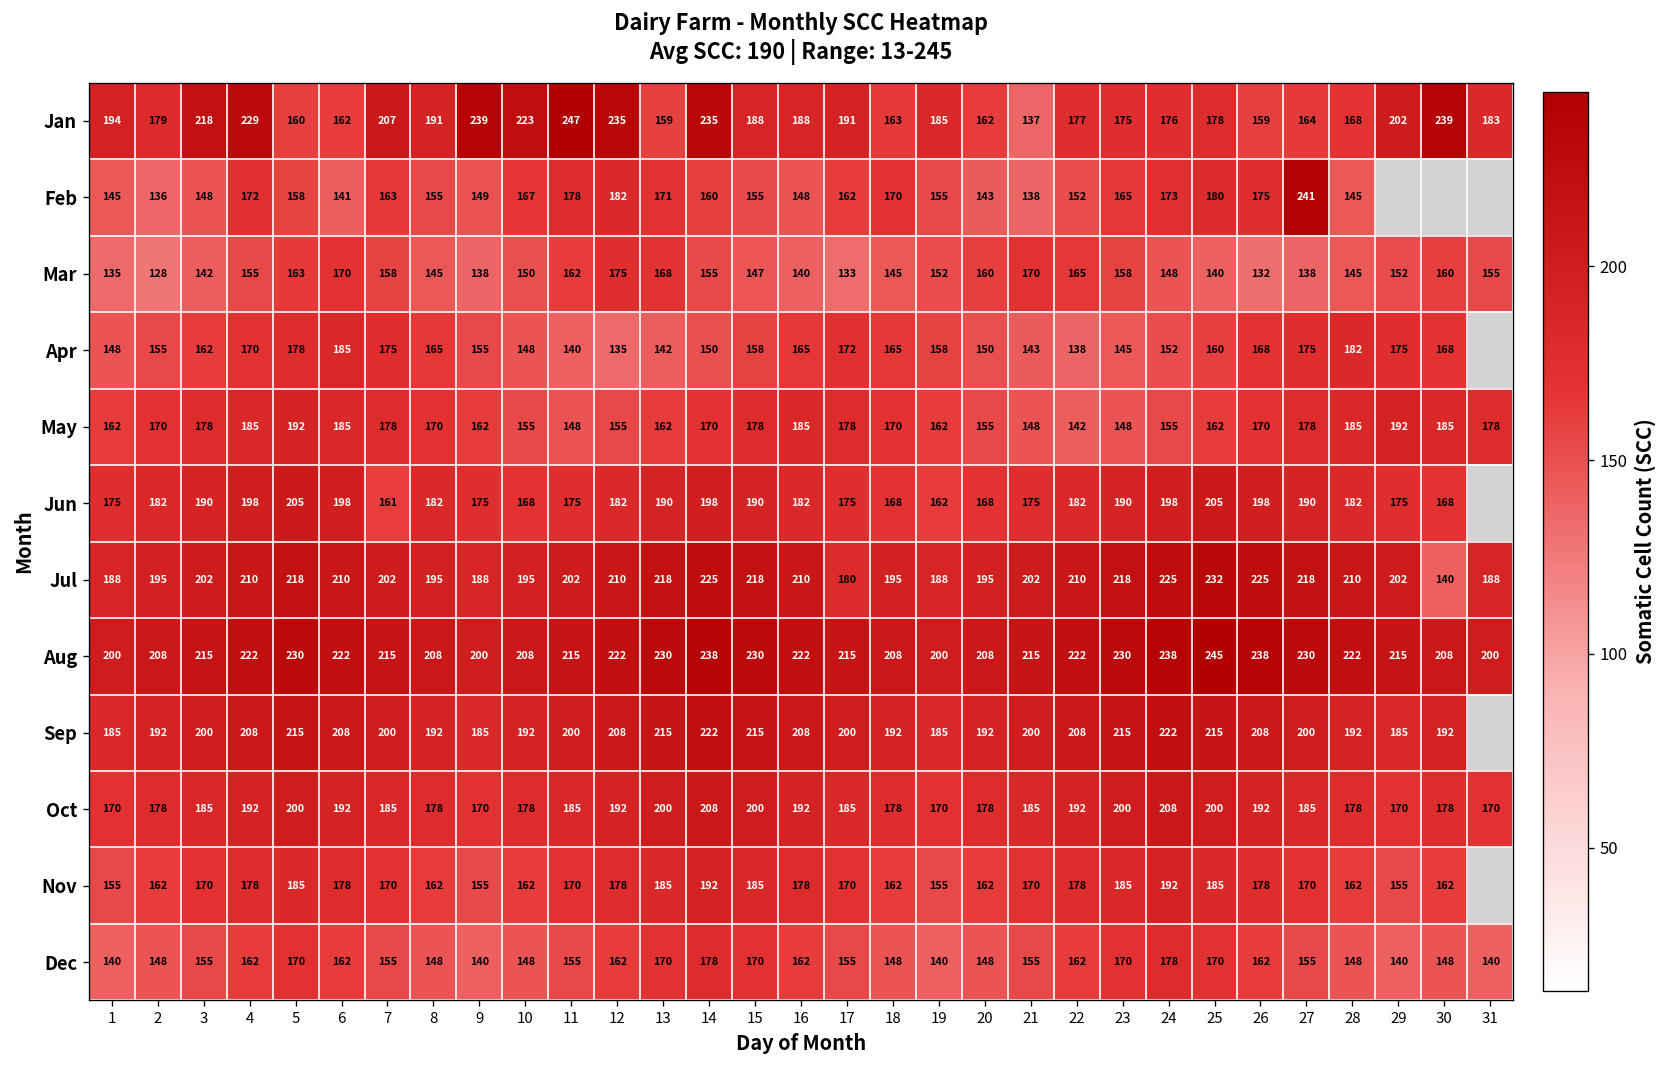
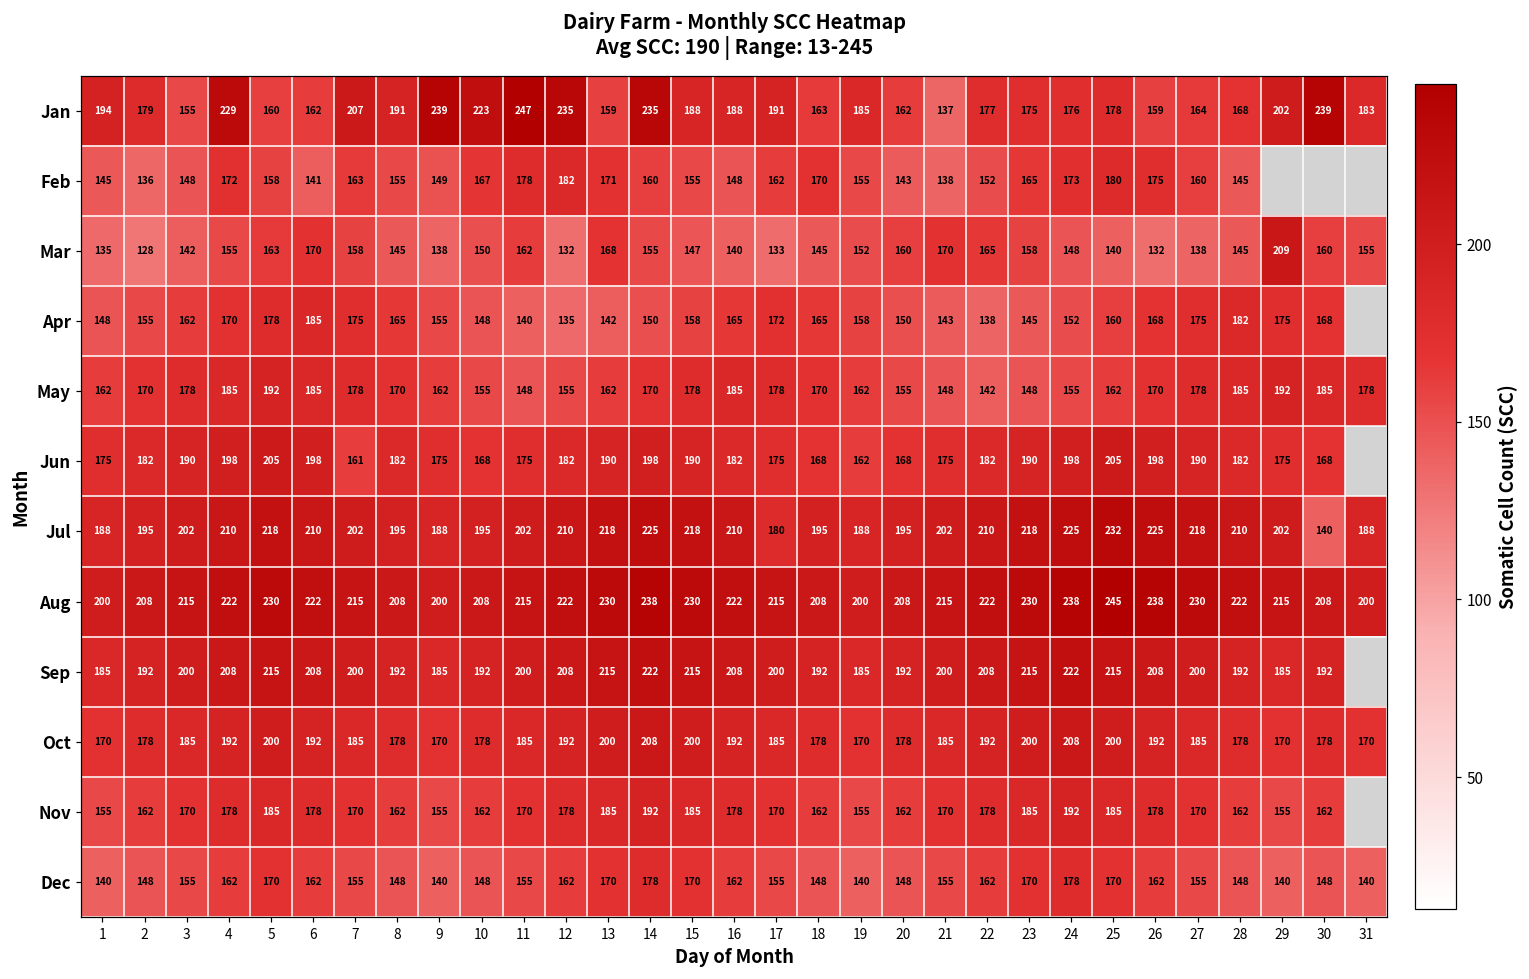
  {
    "Jan": {
      "1": 194,
      "2": 179,
-     "3": 218,
+     "3": 155,
      "4": 229,
      "5": 160,
      "6": 162,
      "7": 207,
      "8": 191,
      "9": 239,
      "10": 223,
      "11": 247,
      "12": 235,
      "13": 159,
      "14": 235,
      "15": 188,
      "16": 188,
      "17": 191,
      "18": 163,
      "19": 185,
      "20": 162,
      "21": 137,
      "22": 177,
      "23": 175,
      "24": 176,
      "25": 178,
      "26": 159,
      "27": 164,
      "28": 168,
      "29": 202,
      "30": 239,
      "31": 183
    },
    "Feb": {
      "1": 145,
      "2": 136,
      "3": 148,
      "4": 172,
      "5": 158,
      "6": 141,
      "7": 163,
      "8": 155,
      "9": 149,
      "10": 167,
      "11": 178,
      "12": 182,
      "13": 171,
      "14": 160,
      "15": 155,
      "16": 148,
      "17": 162,
      "18": 170,
      "19": 155,
      "20": 143,
      "21": 138,
      "22": 152,
      "23": 165,
      "24": 173,
      "25": 180,
      "26": 175,
-     "27": 241,
+     "27": 160,
      "28": 145
    },
    "Mar": {
      "1": 135,
      "2": 128,
      "3": 142,
      "4": 155,
      "5": 163,
      "6": 170,
      "7": 158,
      "8": 145,
      "9": 138,
      "10": 150,
      "11": 162,
-     "12": 175,
+     "12": 132,
      "13": 168,
      "14": 155,
      "15": 147,
      "16": 140,
      "17": 133,
      "18": 145,
      "19": 152,
      "20": 160,
      "21": 170,
      "22": 165,
      "23": 158,
      "24": 148,
      "25": 140,
      "26": 132,
      "27": 138,
      "28": 145,
-     "29": 152,
+     "29": 209,
      "30": 160,
      "31": 155
    }
  }
